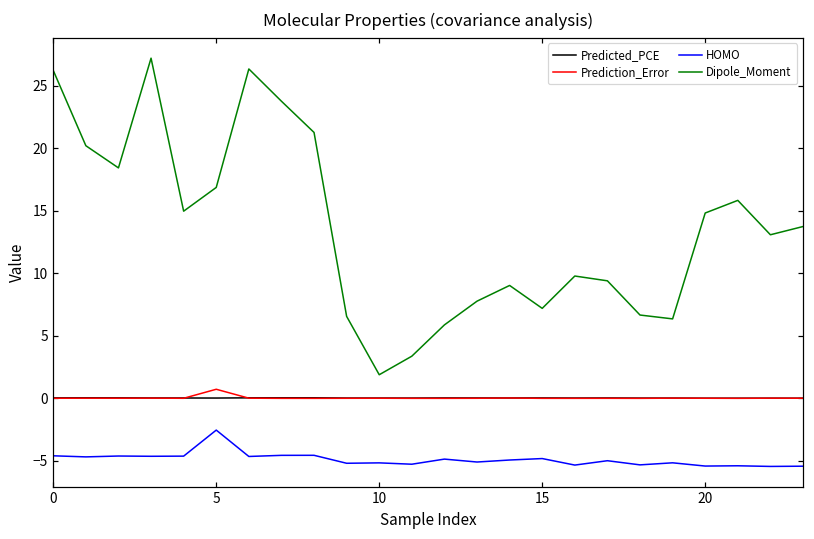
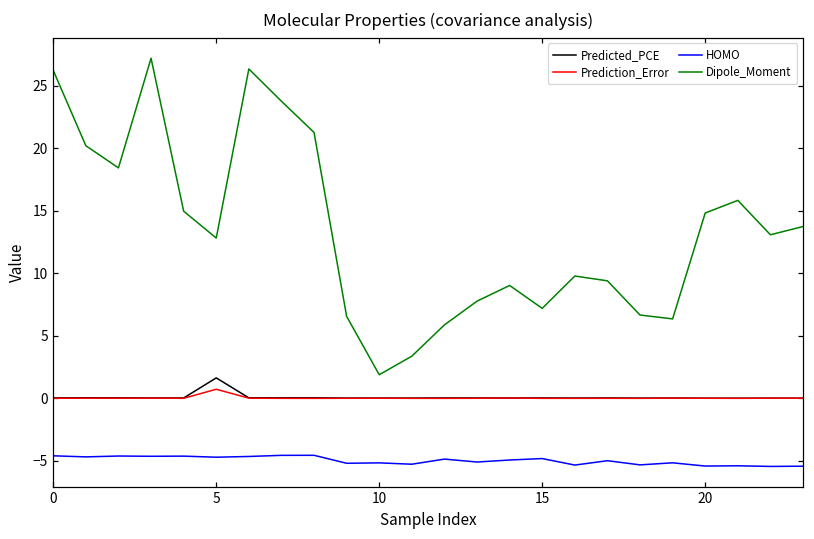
  {
    "Predicted_PCE": {
-     "5": 0.0
+     "5": 1.6
    },
    "Prediction_Error": {
      "5": 0.7
    },
    "HOMO": {
      "0": -4.6,
-     "5": -2.5,
+     "5": -4.7,
      "10": -5.2,
      "15": -4.8,
      "20": -5.4
    },
    "Dipole_Moment": {
      "0": 26.2,
-     "5": 16.9,
+     "5": 12.8,
      "10": 1.9,
      "15": 7.2,
      "20": 14.8
    }
  }
